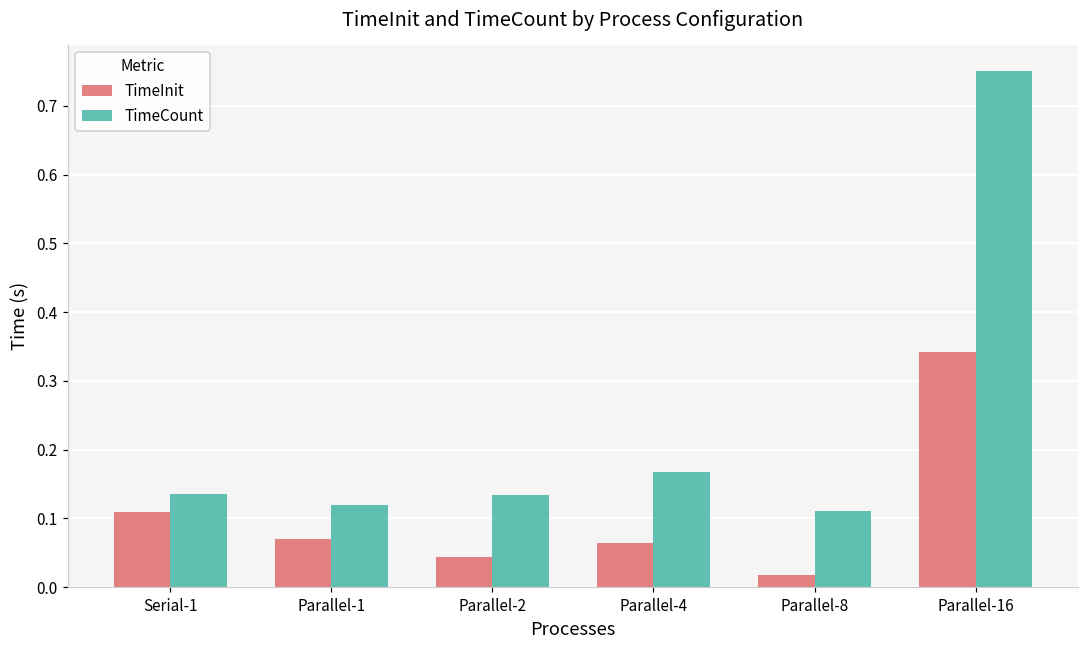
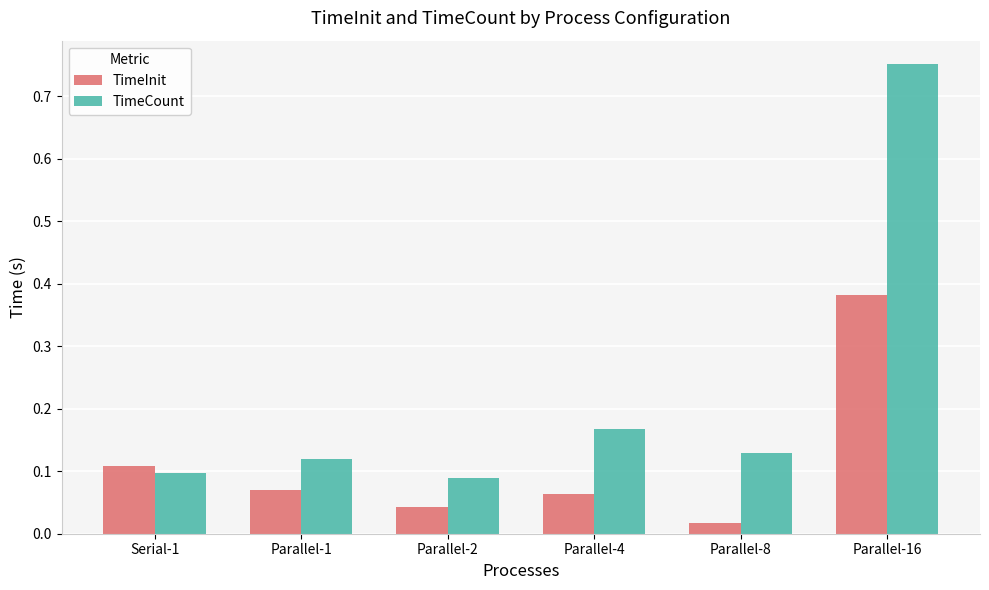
  {
    "TimeInit": {
      "Serial-1": 0.11,
      "Parallel-1": 0.07,
      "Parallel-2": 0.04,
      "Parallel-4": 0.06,
      "Parallel-8": 0.02,
-     "Parallel-16": 0.34
+     "Parallel-16": 0.38
    },
    "TimeCount": {
-     "Serial-1": 0.14,
+     "Serial-1": 0.10,
      "Parallel-1": 0.12,
-     "Parallel-2": 0.13,
+     "Parallel-2": 0.09,
      "Parallel-4": 0.17,
-     "Parallel-8": 0.11,
+     "Parallel-8": 0.13,
      "Parallel-16": 0.75
    }
  }
